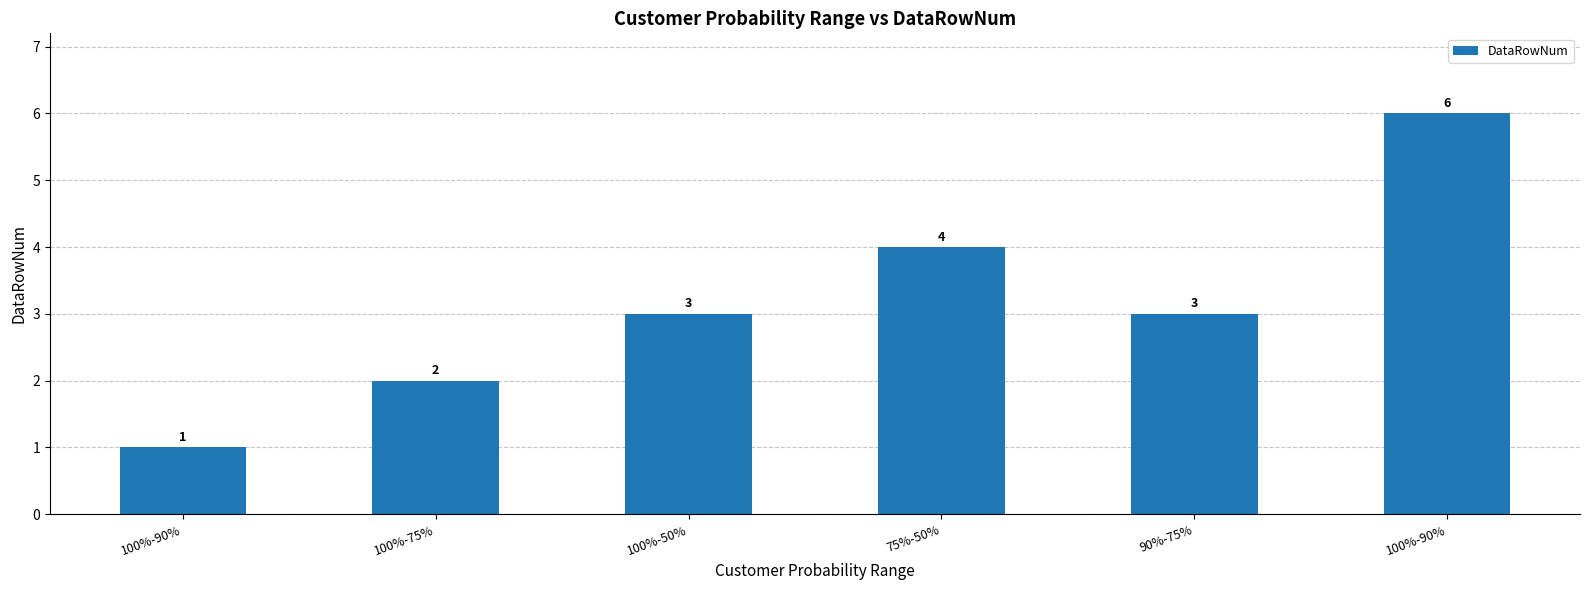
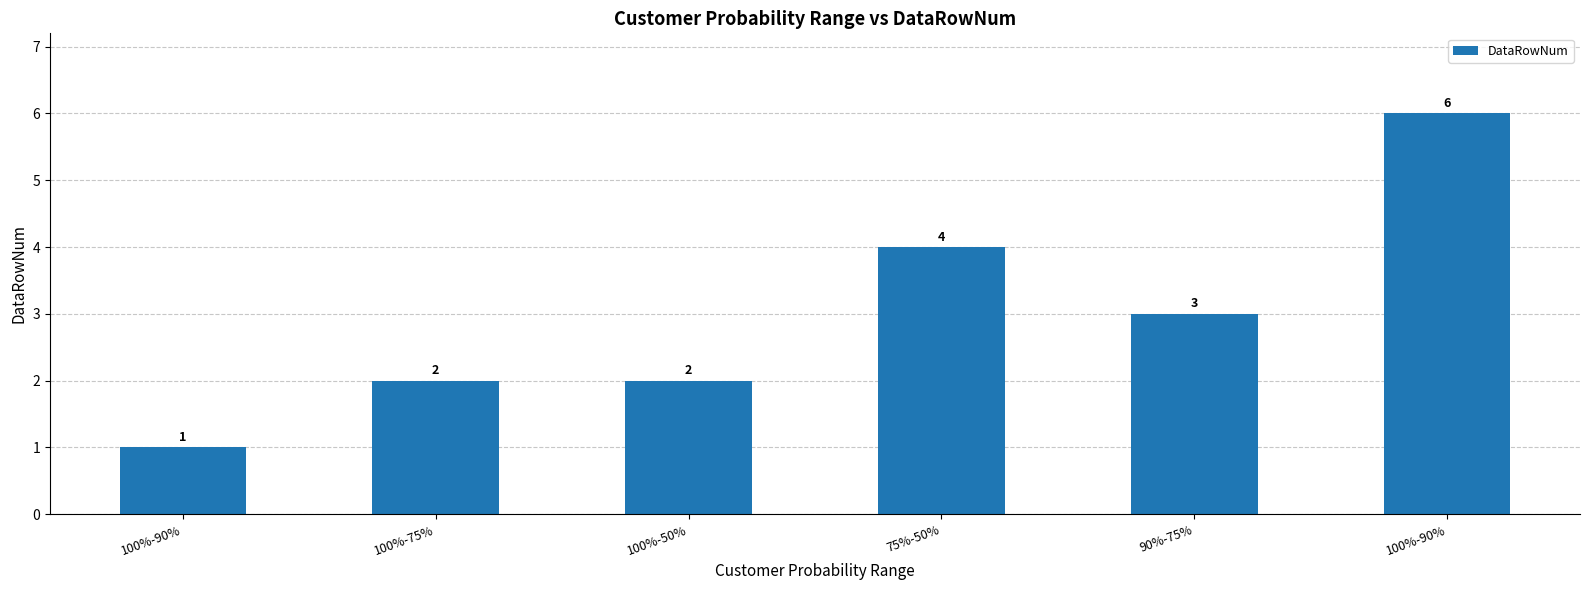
  {
    "100%-75%": 2,
-   "100%-50%": 3,
+   "100%-50%": 2,
    "75%-50%": 4,
    "90%-75%": 3
  }
